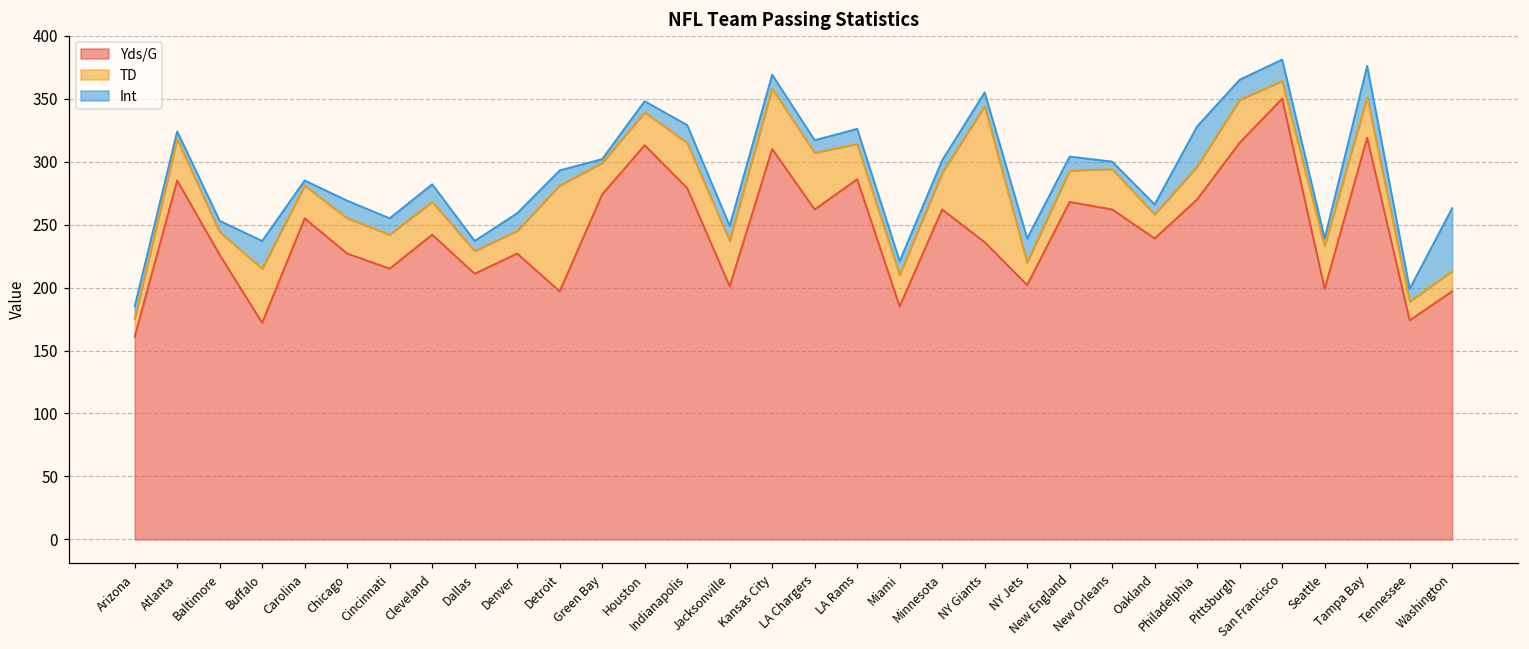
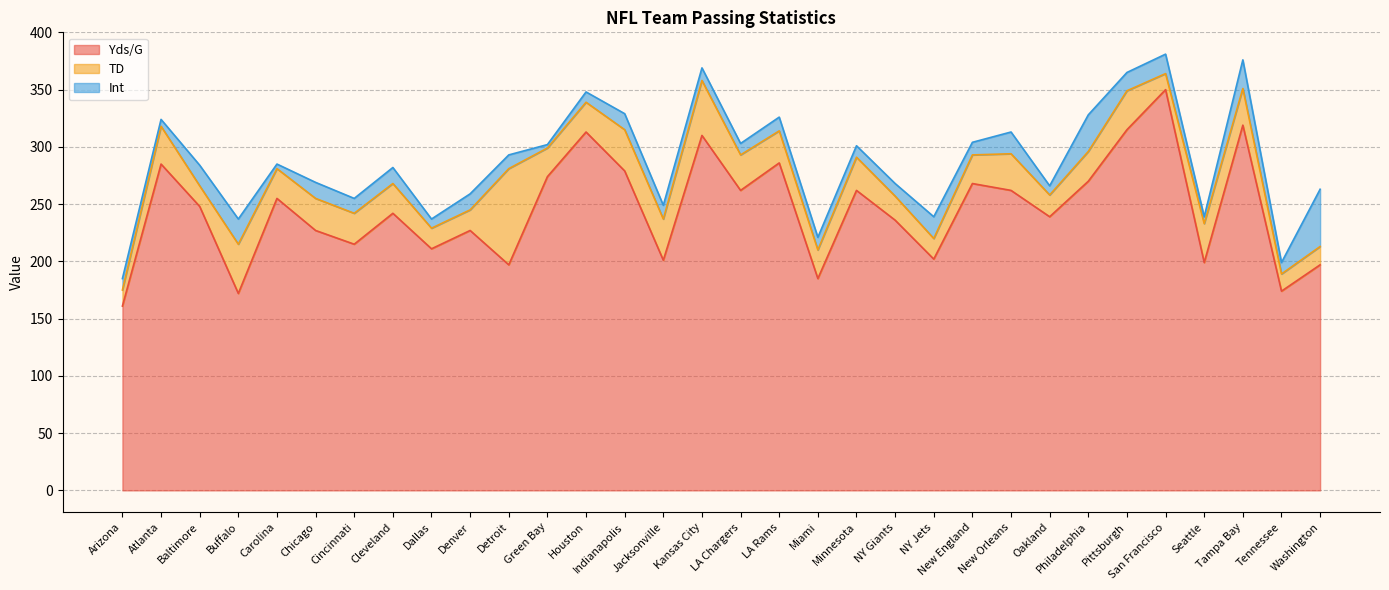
  {
    "Yds/G": {
      "Arizona": 161,
      "Atlanta": 285,
-     "Baltimore": 226,
+     "Baltimore": 248,
      "Buffalo": 172,
      "Carolina": 255,
      "Chicago": 227,
      "Cincinnati": 215,
      "Cleveland": 242,
      "Dallas": 211,
      "Denver": 227,
      "Detroit": 197,
      "Green Bay": 274,
      "Houston": 313,
      "Indianapolis": 279,
      "Jacksonville": 201,
      "Kansas City": 310,
      "LA Chargers": 262,
      "LA Rams": 286,
      "Miami": 185,
      "Minnesota": 262,
      "NY Giants": 236,
      "NY Jets": 202,
      "New England": 268,
      "New Orleans": 262,
      "Oakland": 239,
      "Philadelphia": 270,
      "Pittsburgh": 315,
      "San Francisco": 350,
      "Seattle": 199,
      "Tampa Bay": 319,
      "Tennessee": 174,
      "Washington": 197
    },
    "TD": {
      "Arizona": 14,
      "Atlanta": 33,
      "Baltimore": 18,
      "Buffalo": 43,
      "Carolina": 26,
      "Chicago": 28,
      "Cincinnati": 27,
      "Cleveland": 26,
      "Dallas": 18,
      "Denver": 18,
      "Detroit": 84,
      "Green Bay": 25,
      "Houston": 26,
      "Indianapolis": 36,
      "Jacksonville": 36,
      "Kansas City": 48,
-     "LA Chargers": 45,
+     "LA Chargers": 31,
      "LA Rams": 28,
      "Miami": 25,
      "Minnesota": 29,
-     "NY Giants": 108,
+     "NY Giants": 21,
      "NY Jets": 18,
      "New England": 25,
      "New Orleans": 32,
      "Oakland": 19,
      "Philadelphia": 26,
      "Pittsburgh": 34,
      "San Francisco": 14,
      "Seattle": 34,
      "Tampa Bay": 32,
      "Tennessee": 15,
      "Washington": 16
    },
    "Int": {
      "Arizona": 10,
      "Atlanta": 6,
-     "Baltimore": 9,
+     "Baltimore": 18,
      "Buffalo": 22,
      "Carolina": 4,
      "Chicago": 14,
      "Cincinnati": 13,
      "Cleveland": 14,
      "Dallas": 8,
      "Denver": 14,
      "Detroit": 12,
      "Green Bay": 3,
      "Houston": 9,
      "Indianapolis": 14,
      "Jacksonville": 12,
      "Kansas City": 11,
      "LA Chargers": 10,
      "LA Rams": 12,
      "Miami": 11,
      "Minnesota": 10,
      "NY Giants": 11,
      "NY Jets": 19,
      "New England": 11,
-     "New Orleans": 6,
+     "New Orleans": 19,
      "Oakland": 8,
      "Philadelphia": 32,
      "Pittsburgh": 16,
      "San Francisco": 17,
      "Seattle": 6,
      "Tampa Bay": 25,
      "Tennessee": 10,
      "Washington": 50
    }
  }
